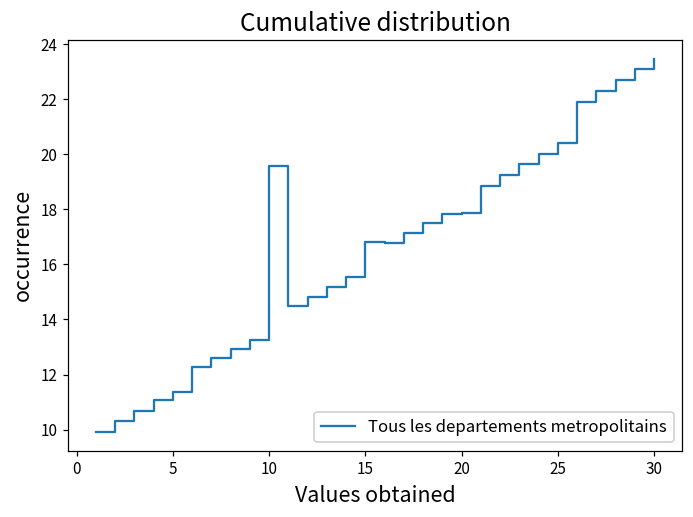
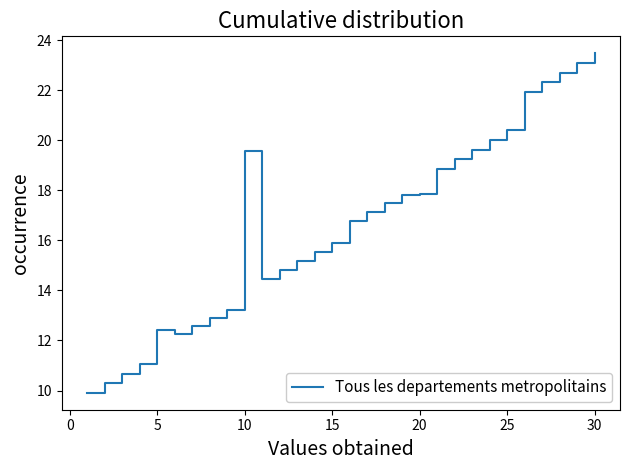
  {
-   "5": 11.4,
+   "5": 12.4,
    "10": 19.6,
-   "15": 16.8,
+   "15": 15.9,
    "20": 17.9,
    "25": 20.4,
    "30": 23.5
  }
